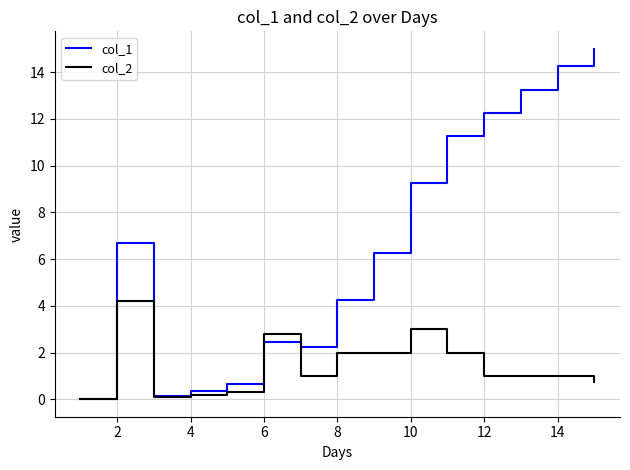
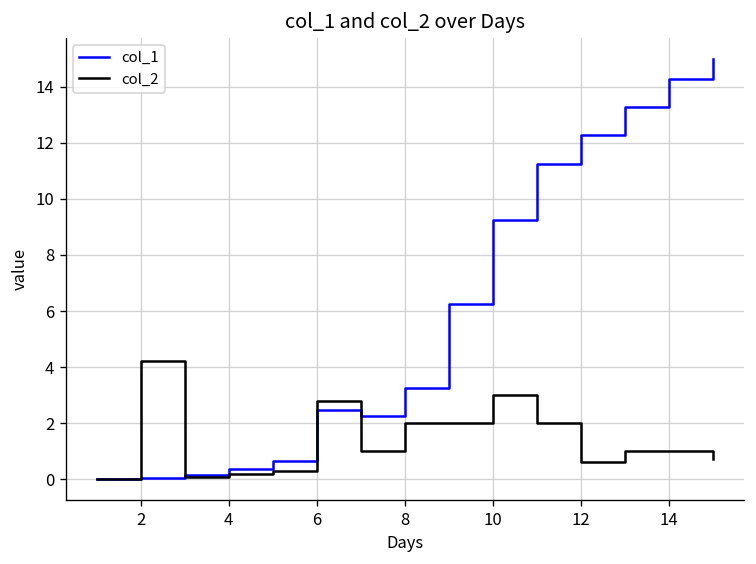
  {
    "col_1": {
-     "2": 6.7,
+     "2": 0.1,
      "4": 0.4,
      "6": 2.5,
-     "8": 4.3,
+     "8": 3.3,
      "10": 9.3,
      "12": 12.3,
      "14": 14.3
    },
    "col_2": {
      "2": 4.2,
      "4": 0.2,
      "6": 2.8,
      "8": 2.0,
      "10": 3.0,
-     "12": 1.0,
+     "12": 0.6,
      "14": 1.0
    }
  }
